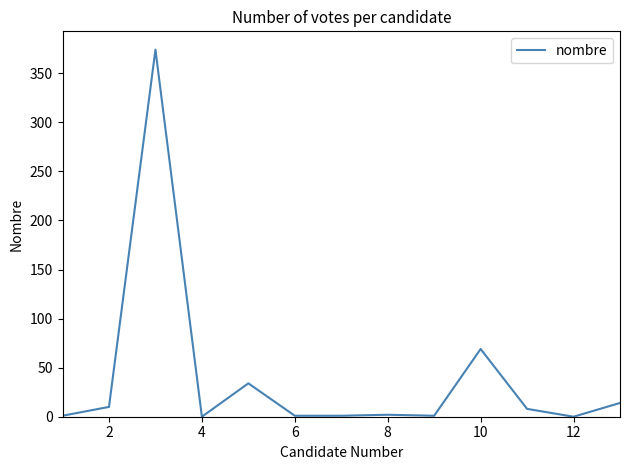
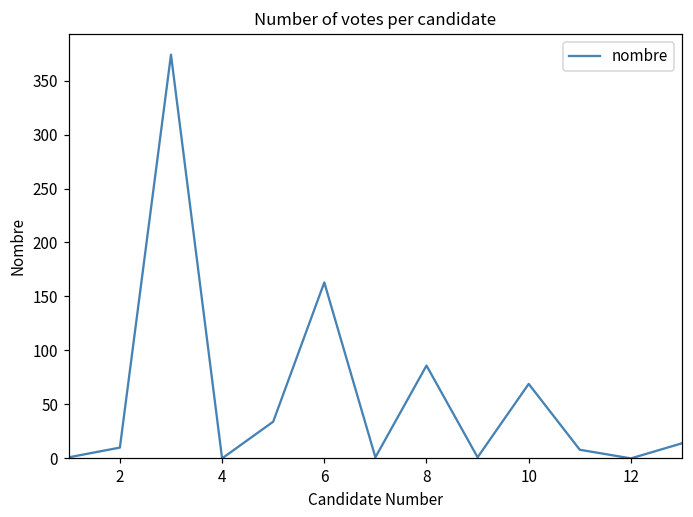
  {
    "2": 10,
    "4": 0,
-   "6": 0,
-   "8": 0,
+   "6": 160,
+   "8": 90,
    "10": 70,
    "12": 0
  }
